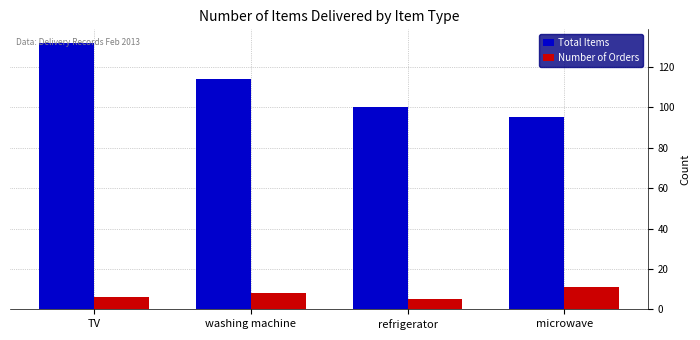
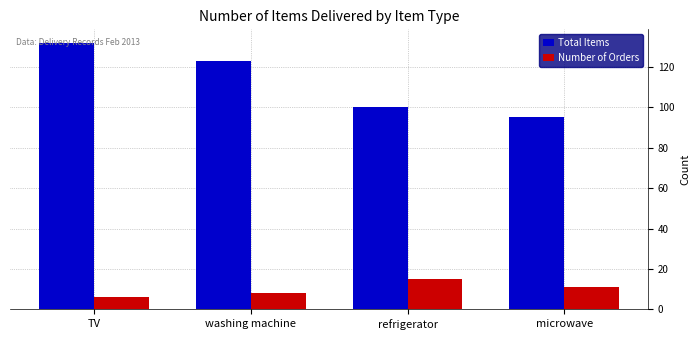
  {
    "Total Items": {
-     "washing machine": 114,
+     "washing machine": 123,
      "refrigerator": 100,
      "microwave": 95
    },
    "Number of Orders": {
      "TV": 6,
      "washing machine": 8,
-     "refrigerator": 5,
+     "refrigerator": 15,
      "microwave": 11
    }
  }
